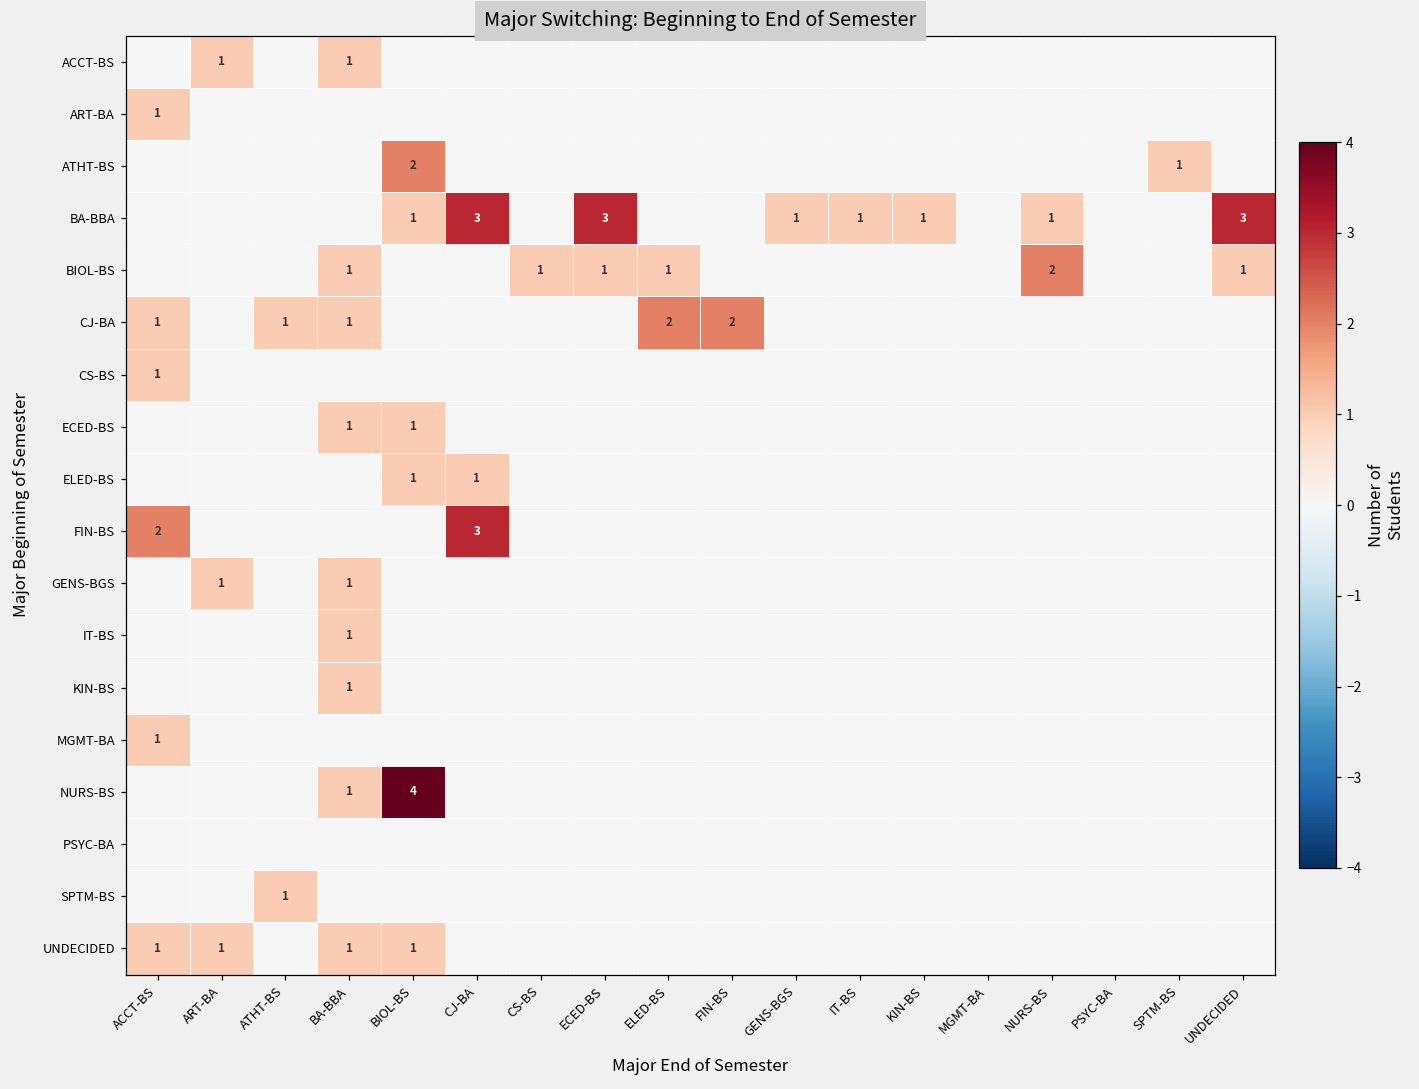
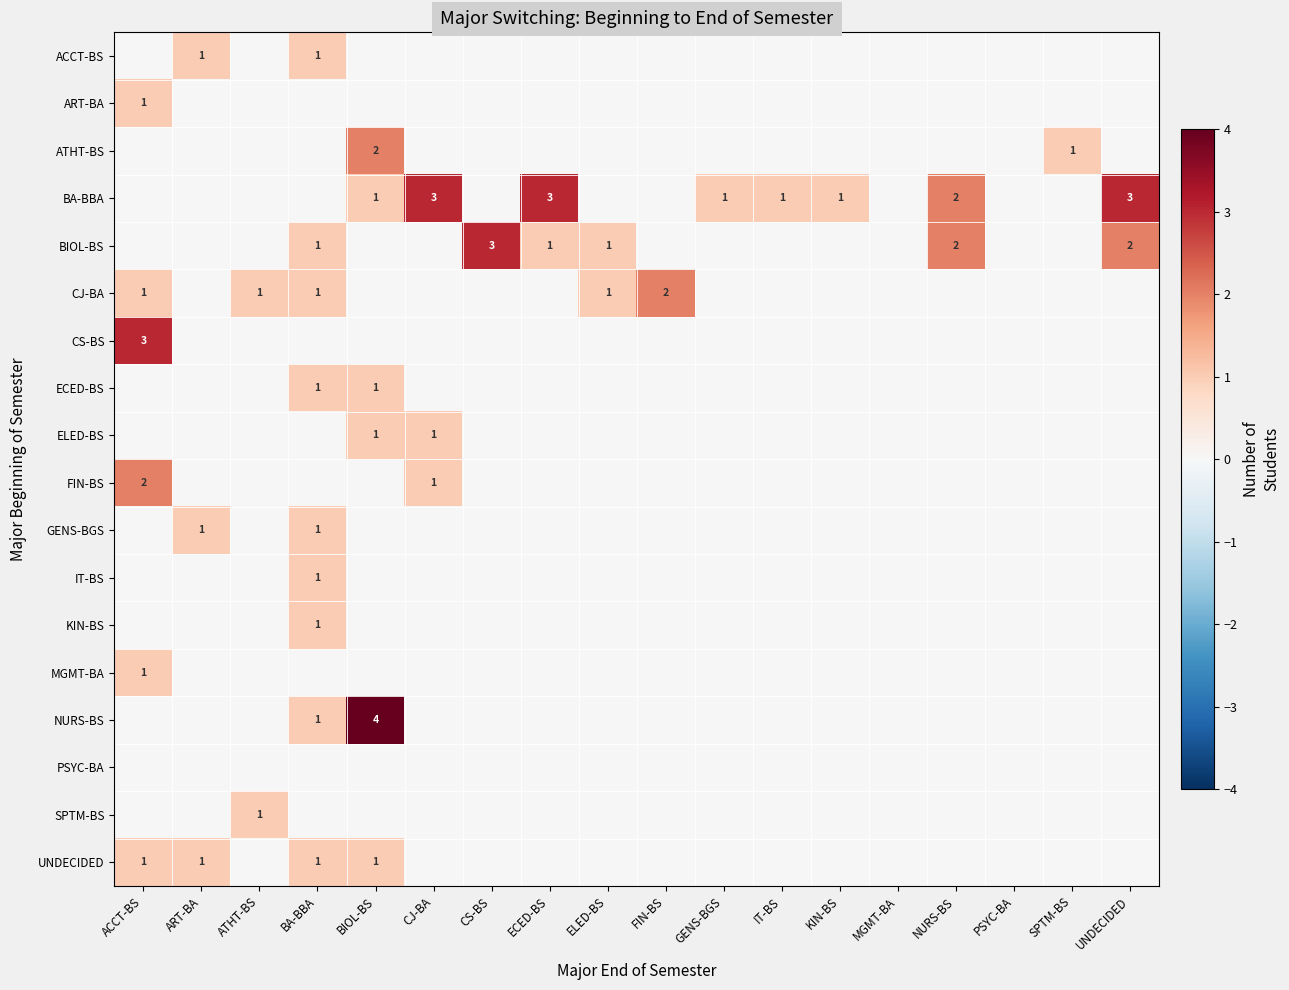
  {
    "ACCT-BS": {
      "ART-BA": 1,
      "BA-BBA": 1
    },
    "ART-BA": {
      "ACCT-BS": 1
    },
    "ATHT-BS": {
      "BIOL-BS": 2,
      "SPTM-BS": 1
    },
    "BA-BBA": {
      "BIOL-BS": 1,
      "CJ-BA": 3,
      "ECED-BS": 3,
      "GENS-BGS": 1,
      "IT-BS": 1,
      "KIN-BS": 1,
-     "NURS-BS": 1,
+     "NURS-BS": 2,
      "UNDECIDED": 3
    },
    "BIOL-BS": {
      "BA-BBA": 1,
-     "CS-BS": 1,
+     "CS-BS": 3,
      "ECED-BS": 1,
      "ELED-BS": 1,
      "NURS-BS": 2,
-     "UNDECIDED": 1
+     "UNDECIDED": 2
    },
    "CJ-BA": {
      "ACCT-BS": 1,
      "ATHT-BS": 1,
      "BA-BBA": 1,
-     "ELED-BS": 2,
+     "ELED-BS": 1,
      "FIN-BS": 2
    },
    "CS-BS": {
-     "ACCT-BS": 1
+     "ACCT-BS": 3
    },
    "ECED-BS": {
      "BA-BBA": 1,
      "BIOL-BS": 1
    },
    "ELED-BS": {
      "BIOL-BS": 1,
      "CJ-BA": 1
    },
    "FIN-BS": {
      "ACCT-BS": 2,
-     "CJ-BA": 3
+     "CJ-BA": 1
    },
    "GENS-BGS": {
      "ART-BA": 1,
      "BA-BBA": 1
    },
    "IT-BS": {
      "BA-BBA": 1
    },
    "KIN-BS": {
      "BA-BBA": 1
    },
    "MGMT-BA": {
      "ACCT-BS": 1
    },
    "NURS-BS": {
      "BA-BBA": 1,
      "BIOL-BS": 4
    },
    "SPTM-BS": {
      "ATHT-BS": 1
    },
    "UNDECIDED": {
      "ACCT-BS": 1,
      "ART-BA": 1,
      "BA-BBA": 1,
      "BIOL-BS": 1
    }
  }
